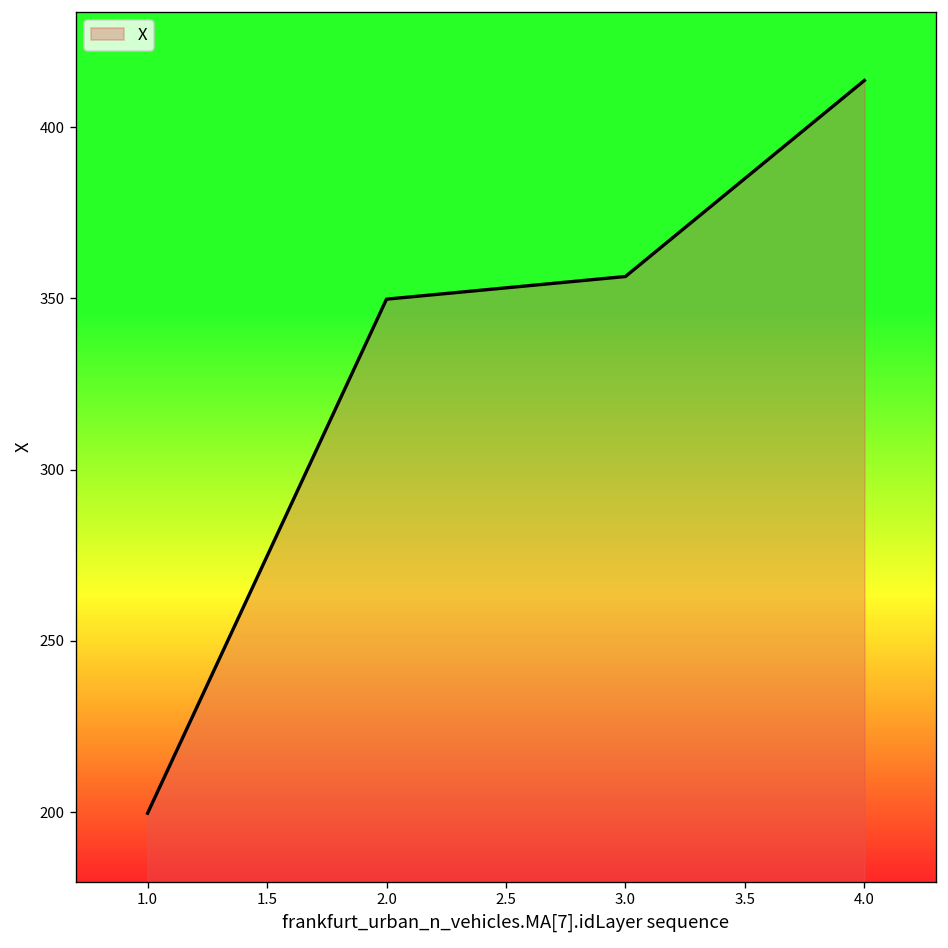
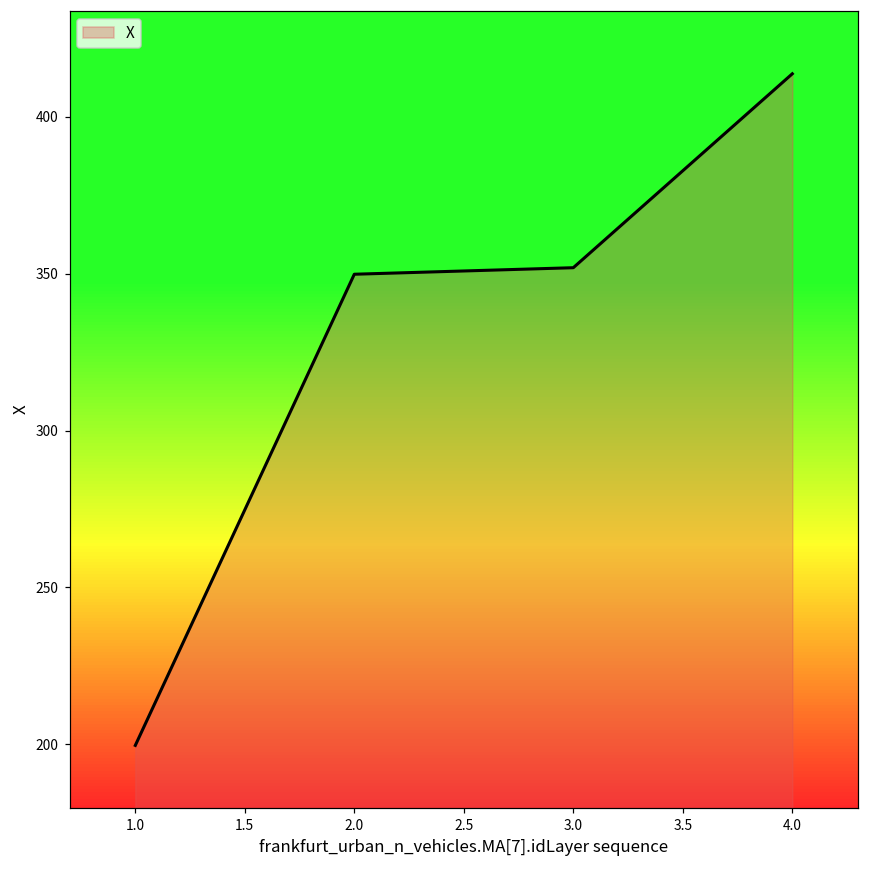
  {
    "1.0": 200,
    "2.0": 350,
-   "3.0": 356,
+   "3.0": 352,
    "4.0": 414
  }
